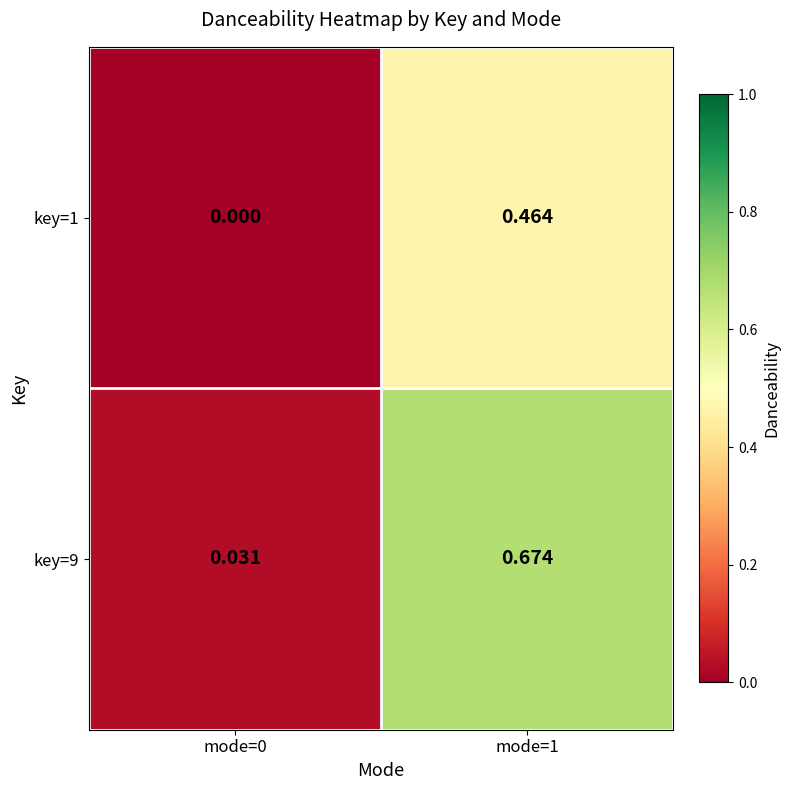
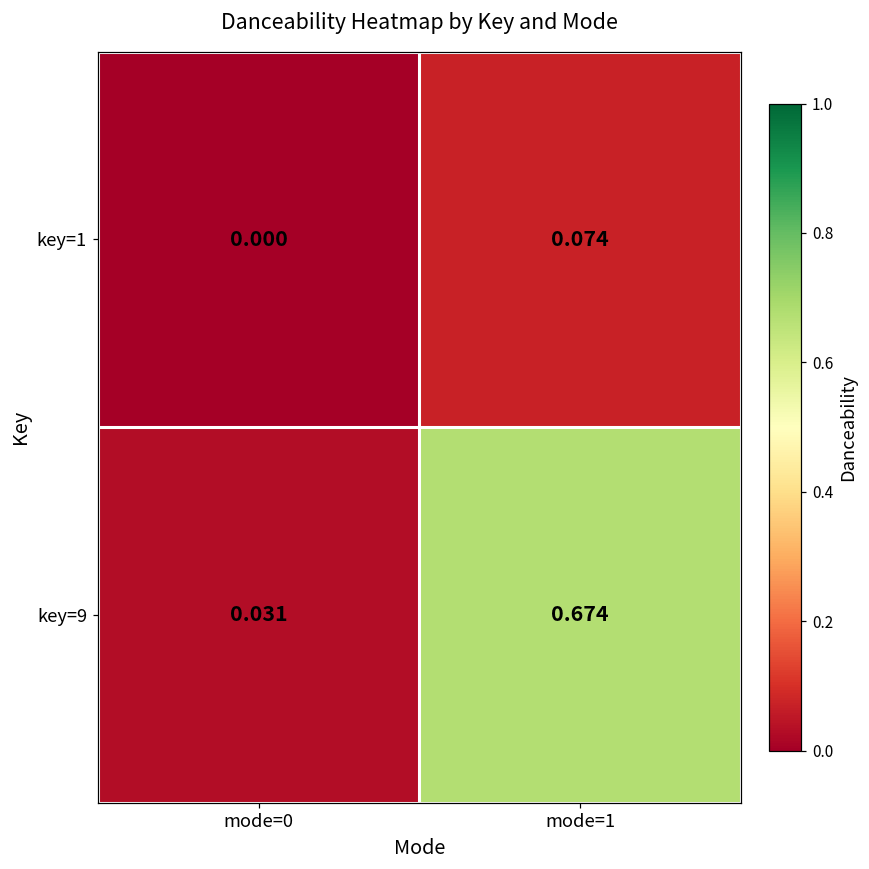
  {
    "key=1": {
      "mode=0": 0.000,
-     "mode=1": 0.464
+     "mode=1": 0.074
    },
    "key=9": {
      "mode=0": 0.031,
      "mode=1": 0.674
    }
  }
